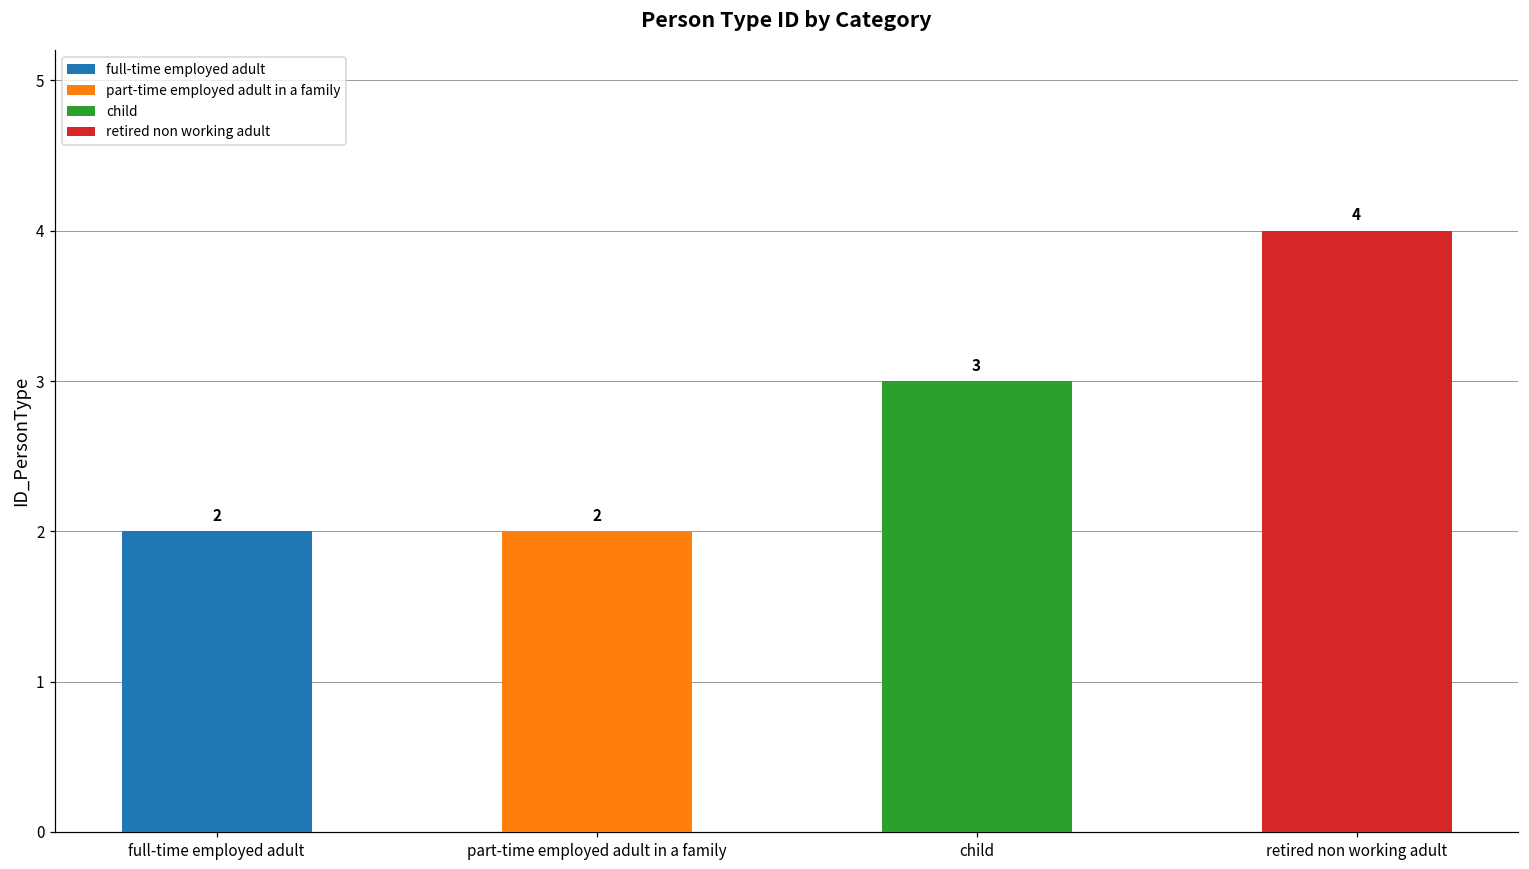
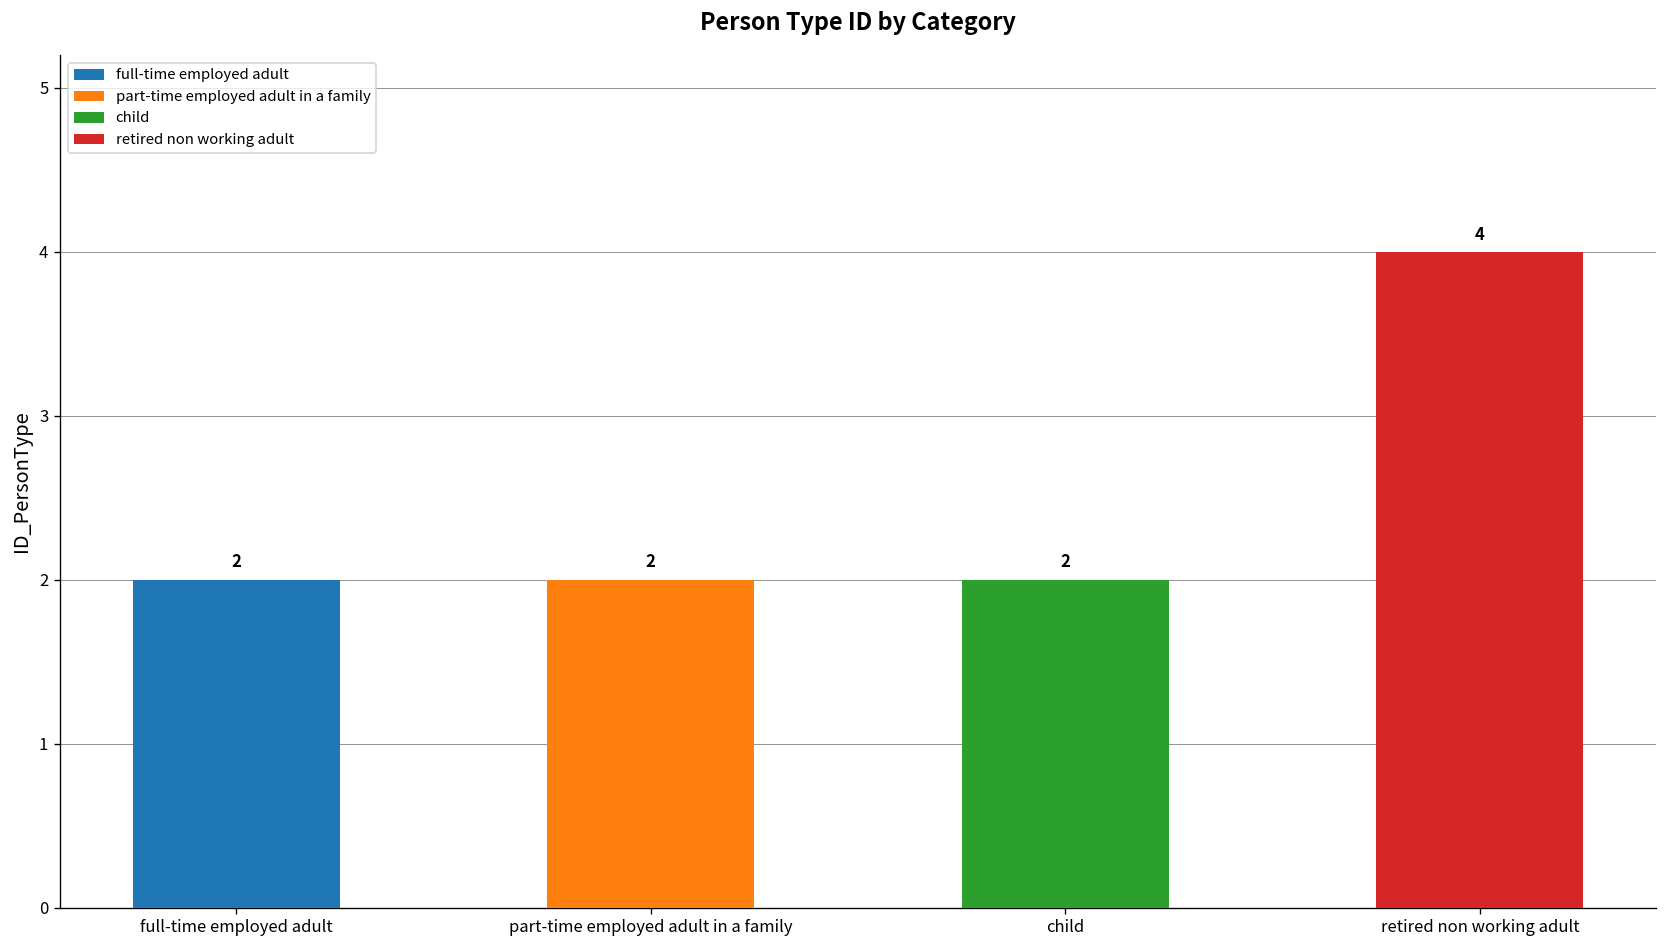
  {
    "full-time employed adult": 2,
    "part-time employed adult in a family": 2,
-   "child": 3,
+   "child": 2,
    "retired non working adult": 4
  }
